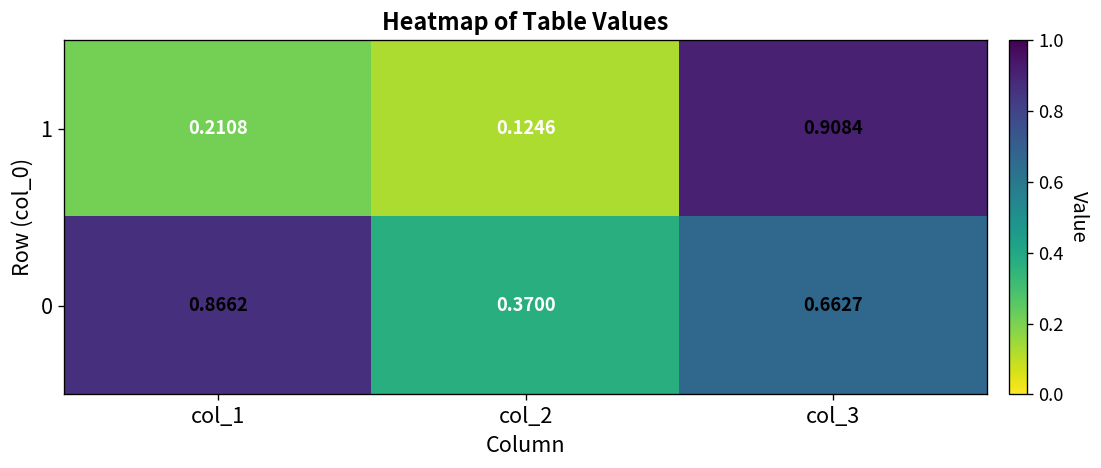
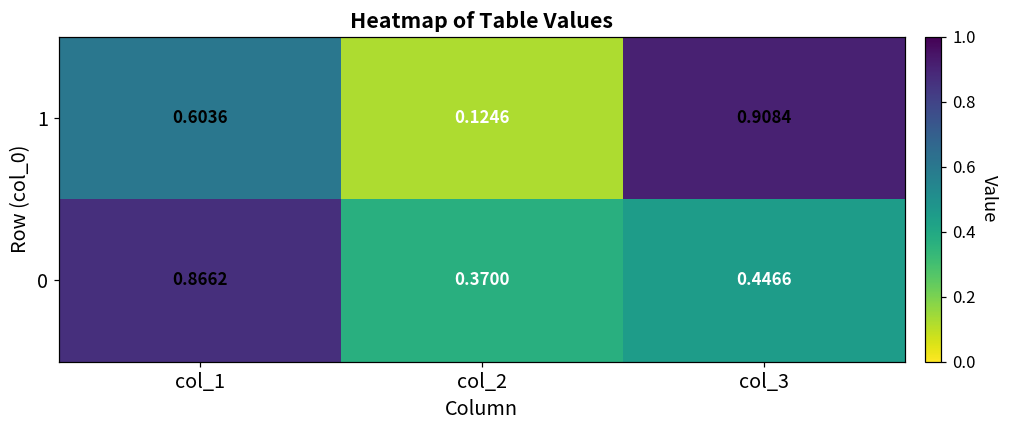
  {
    "1": {
-     "col_1": 0.2108,
+     "col_1": 0.6036,
      "col_2": 0.1246,
      "col_3": 0.9084
    },
    "0": {
      "col_1": 0.8662,
      "col_2": 0.3700,
-     "col_3": 0.6627
+     "col_3": 0.4466
    }
  }
